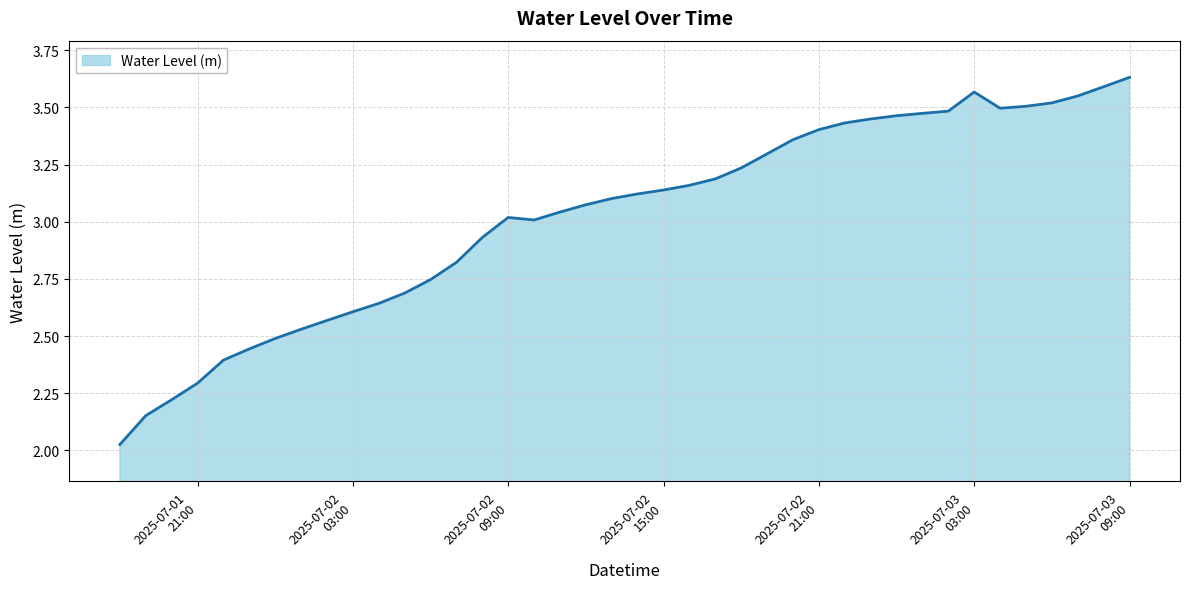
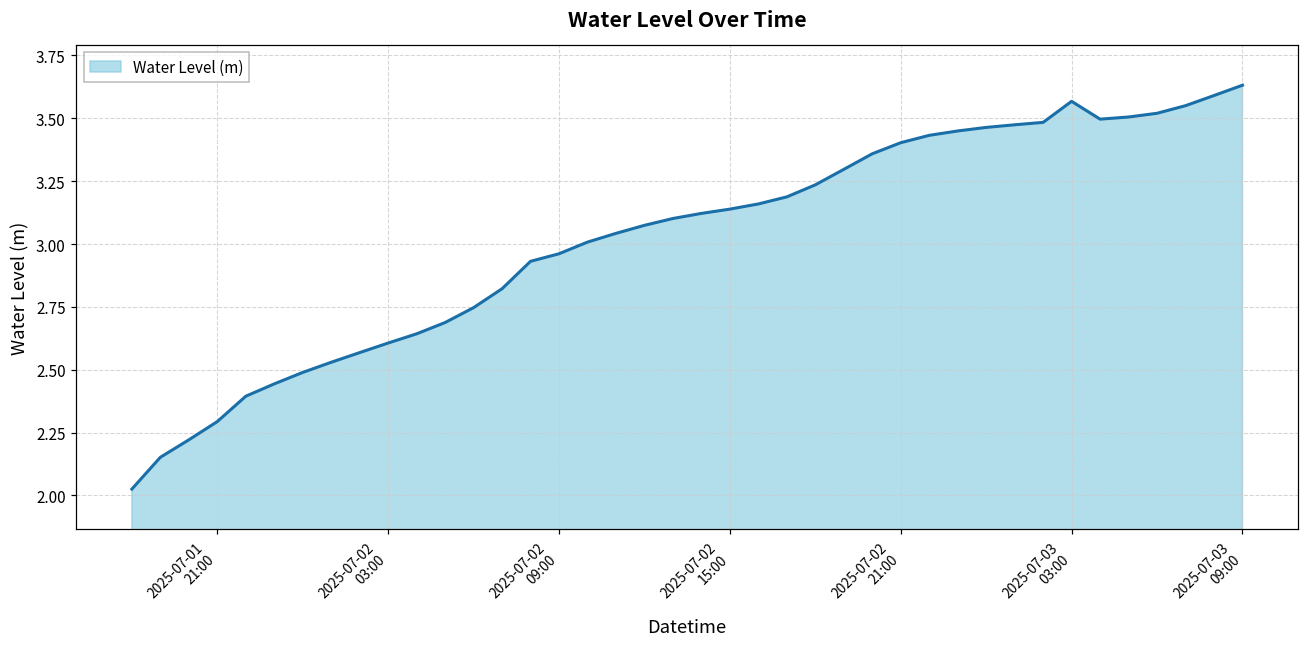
  {
    "2025-07-01 21:00": 2.29,
    "2025-07-02 03:00": 2.61,
-   "2025-07-02 09:00": 3.02,
+   "2025-07-02 09:00": 2.96,
    "2025-07-02 15:00": 3.14,
    "2025-07-02 21:00": 3.40,
    "2025-07-03 03:00": 3.57,
    "2025-07-03 09:00": 3.63
  }
